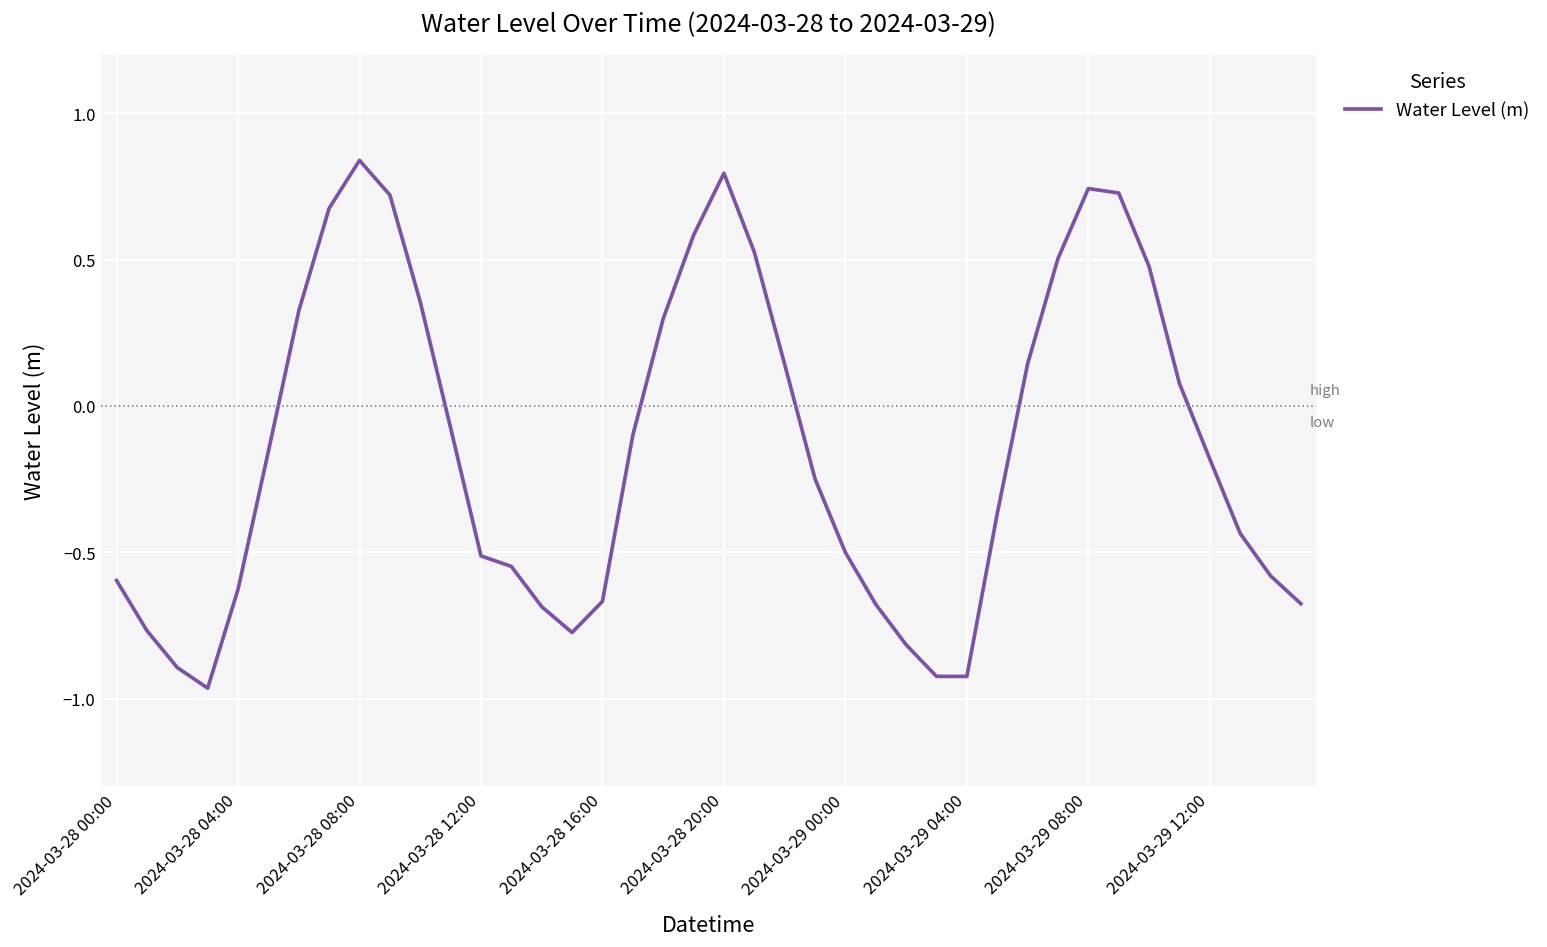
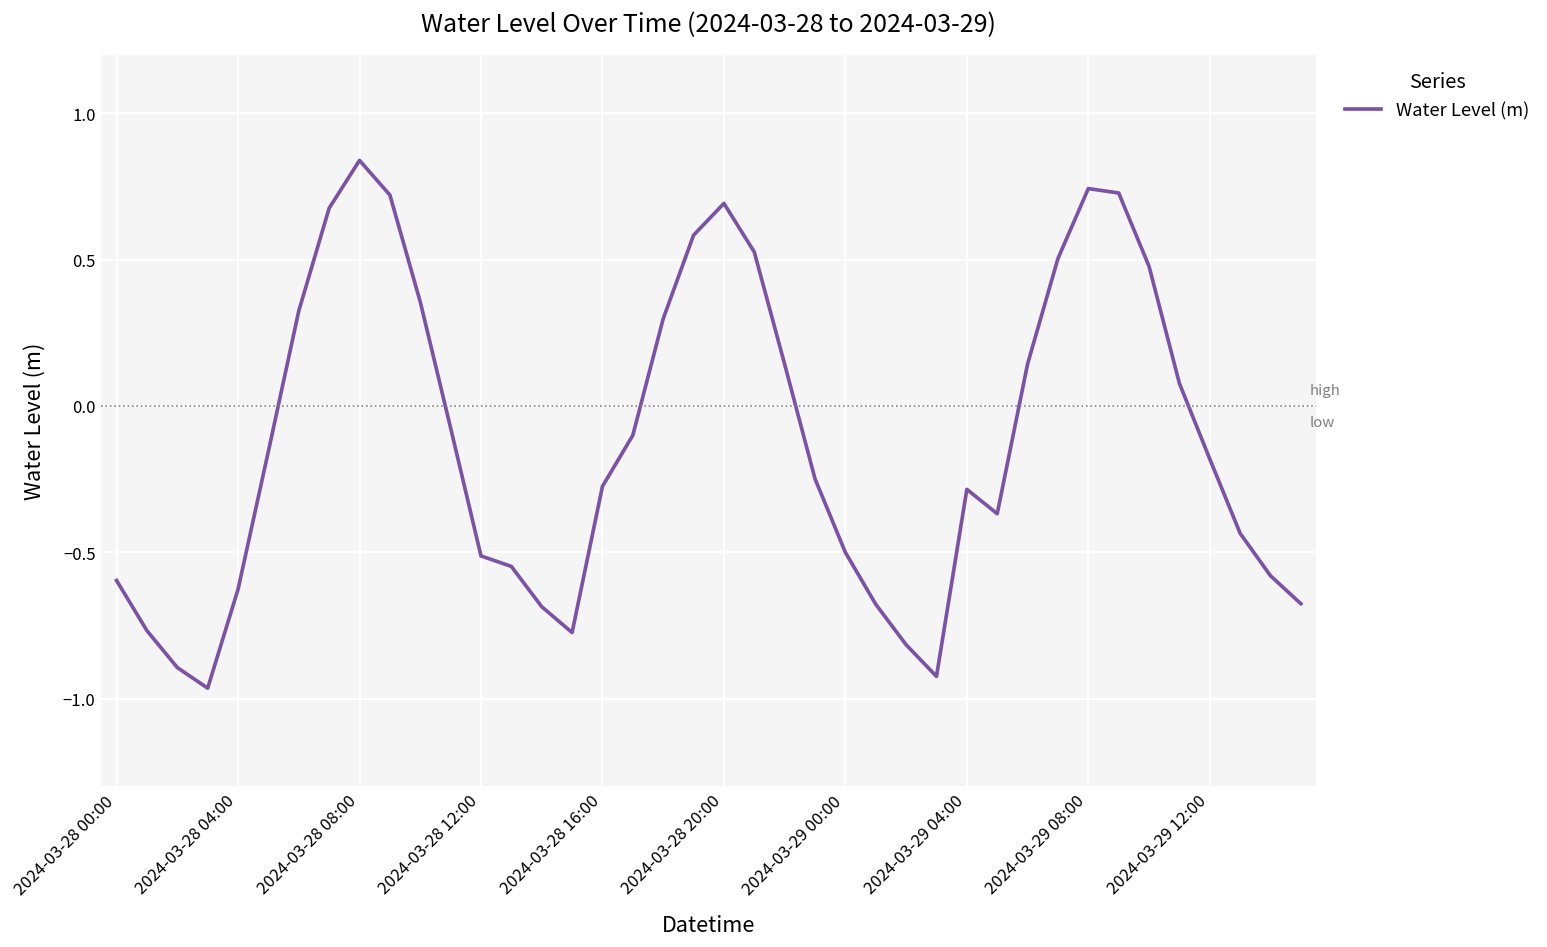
  {
    "2024-03-28 00:00": -0.60,
    "2024-03-28 04:00": -0.63,
    "2024-03-28 08:00": 0.84,
    "2024-03-28 12:00": -0.51,
-   "2024-03-28 16:00": -0.67,
-   "2024-03-28 20:00": 0.80,
+   "2024-03-28 16:00": -0.27,
+   "2024-03-28 20:00": 0.69,
    "2024-03-29 00:00": -0.50,
-   "2024-03-29 04:00": -0.92,
+   "2024-03-29 04:00": -0.29,
    "2024-03-29 08:00": 0.74,
    "2024-03-29 12:00": -0.18
  }
